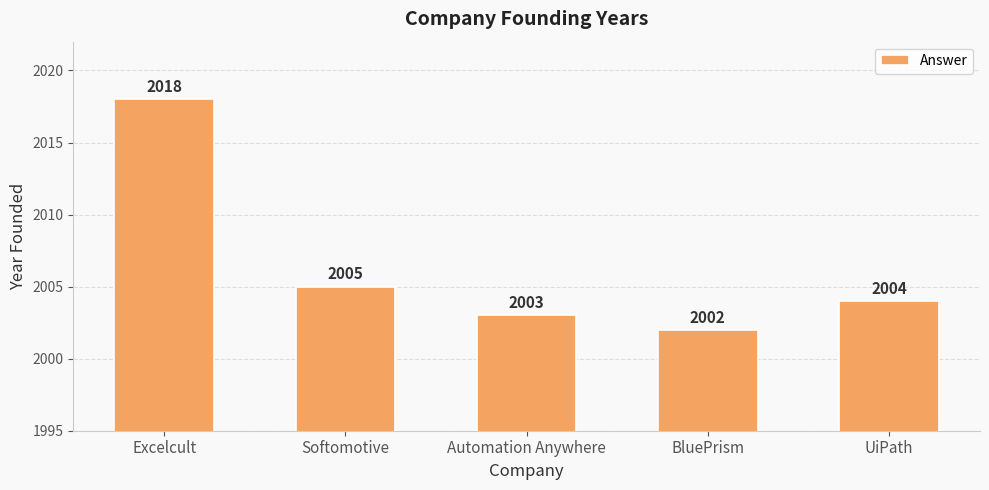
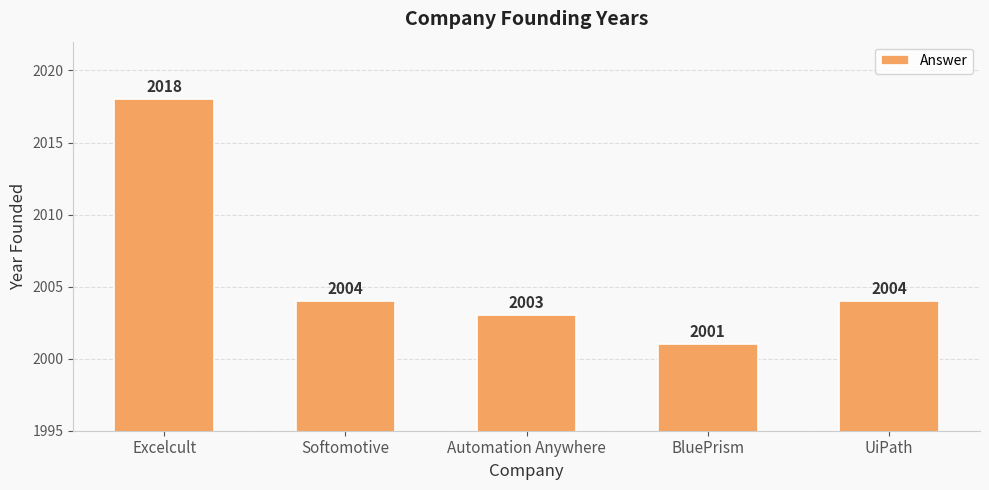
  {
    "Excelcult": 2018,
-   "Softomotive": 2005,
+   "Softomotive": 2004,
    "Automation Anywhere": 2003,
-   "BluePrism": 2002,
+   "BluePrism": 2001,
    "UiPath": 2004
  }
